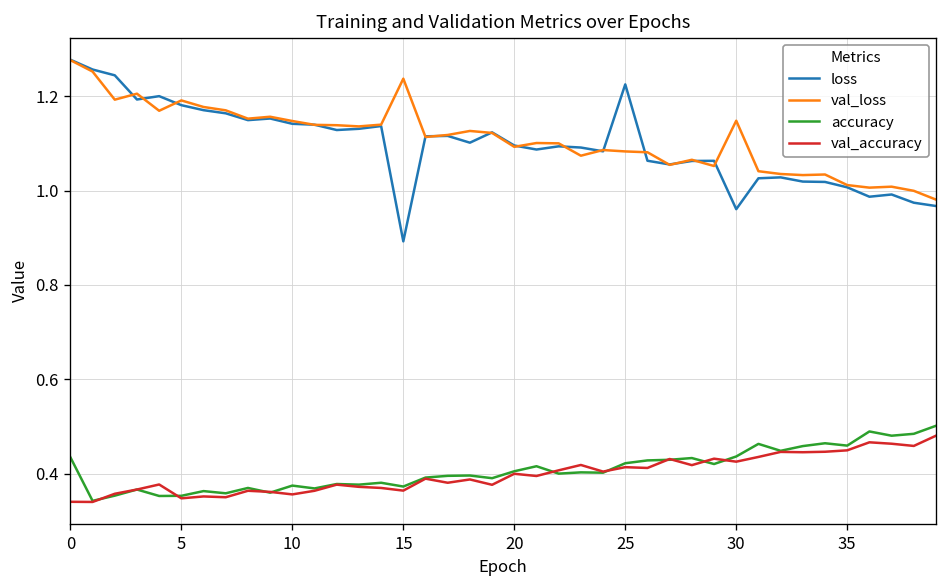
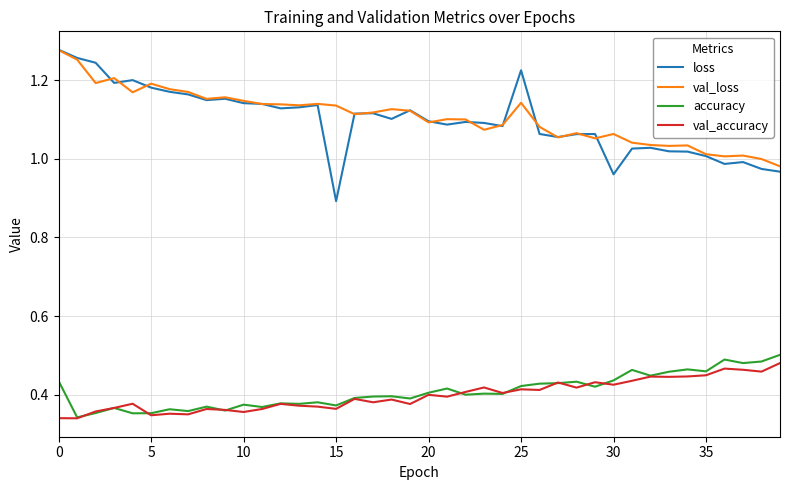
  {
    "loss": {
      "5": 1.18,
      "15": 0.89,
      "25": 1.22,
      "30": 0.96
    },
    "val_loss": {
      "5": 1.19,
-     "15": 1.24,
-     "25": 1.08,
-     "30": 1.15
+     "15": 1.14,
+     "25": 1.14,
+     "30": 1.06
    },
    "accuracy": {
      "0": 0.43,
      "10": 0.38,
      "15": 0.37,
      "25": 0.42,
      "30": 0.44,
      "35": 0.46
    },
    "val_accuracy": {
      "0": 0.34,
      "10": 0.36,
      "15": 0.36,
      "25": 0.41,
      "30": 0.43,
      "35": 0.45
    }
  }
